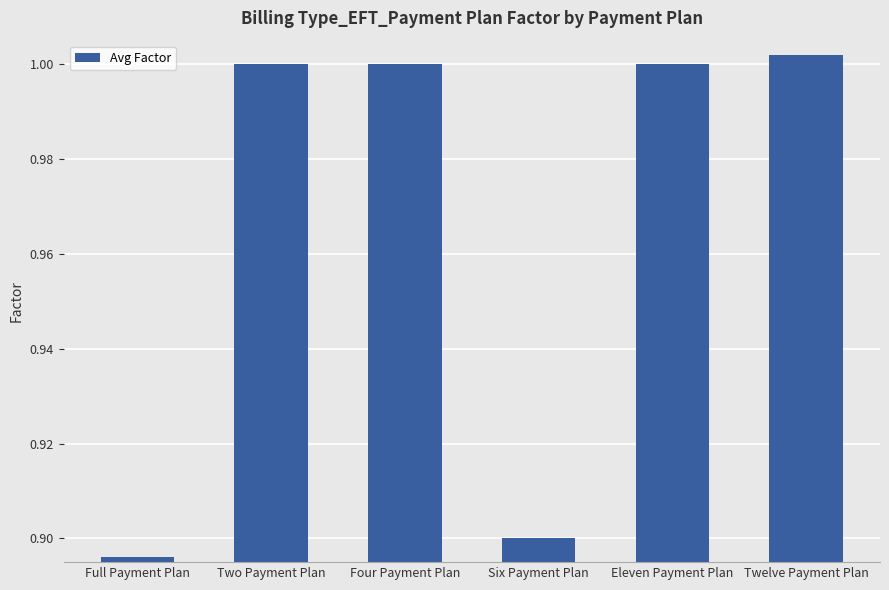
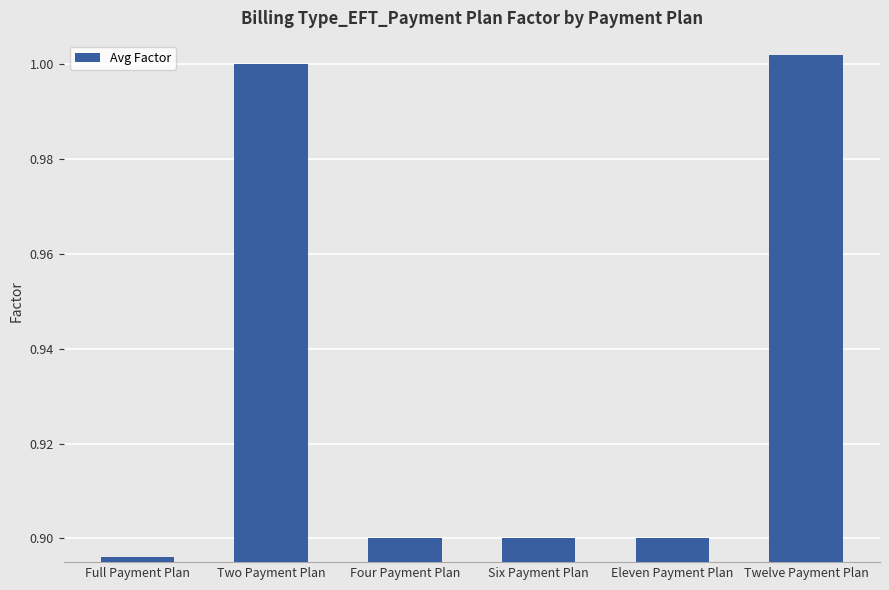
  {
    "Full Payment Plan": 0.896,
    "Two Payment Plan": 1.0,
-   "Four Payment Plan": 1.0,
+   "Four Payment Plan": 0.9,
    "Six Payment Plan": 0.9,
-   "Eleven Payment Plan": 1.0,
+   "Eleven Payment Plan": 0.9,
    "Twelve Payment Plan": 1.002
  }
